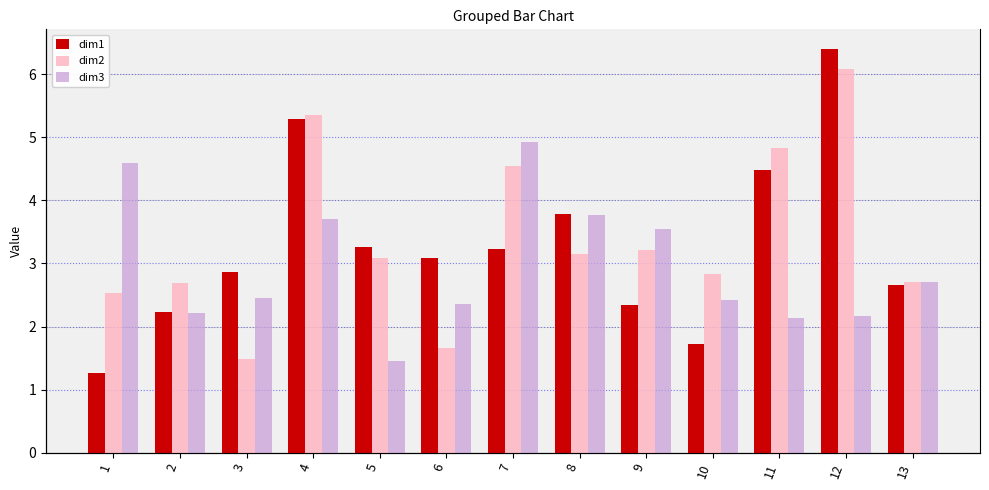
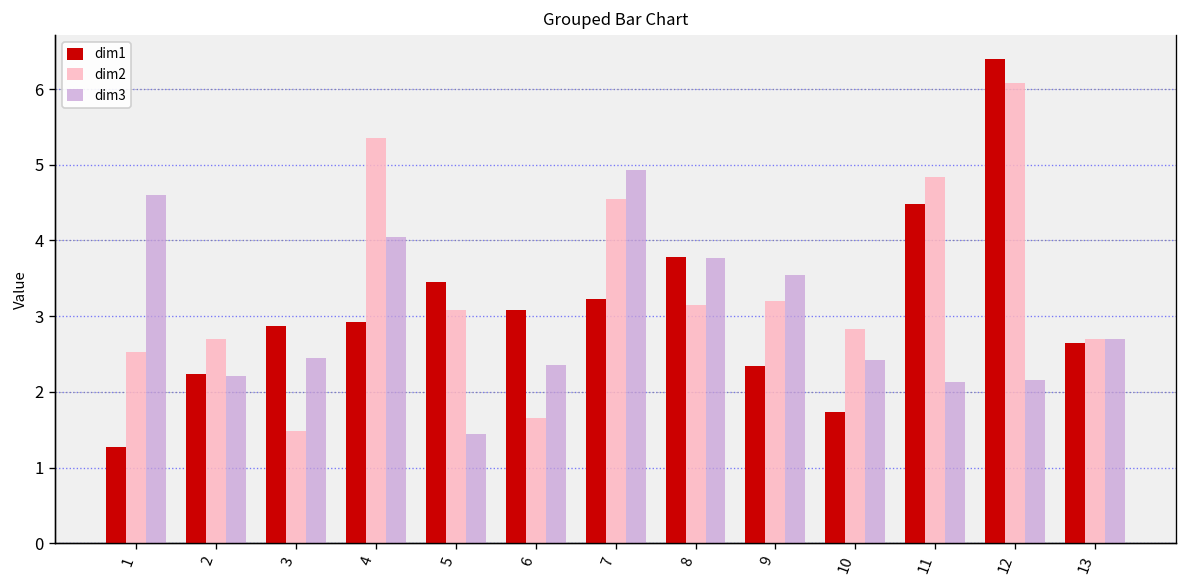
  {
    "dim1": {
      "1": 1.3,
      "2": 2.2,
      "3": 2.9,
-     "4": 5.3,
-     "5": 3.3,
+     "4": 2.9,
+     "5": 3.5,
      "6": 3.1,
      "7": 3.2,
      "8": 3.8,
      "9": 2.3,
      "10": 1.7,
      "11": 4.5,
      "12": 6.4,
      "13": 2.7
    },
    "dim2": {
      "1": 2.5,
      "2": 2.7,
      "3": 1.5,
      "4": 5.4,
      "5": 3.1,
      "6": 1.7,
      "7": 4.6,
      "8": 3.2,
      "9": 3.2,
      "10": 2.8,
      "11": 4.8,
      "12": 6.1,
      "13": 2.7
    },
    "dim3": {
      "1": 4.6,
      "2": 2.2,
      "3": 2.5,
-     "4": 3.7,
+     "4": 4.0,
      "5": 1.4,
      "6": 2.4,
      "7": 4.9,
      "8": 3.8,
      "9": 3.5,
      "10": 2.4,
      "11": 2.1,
      "12": 2.2,
      "13": 2.7
    }
  }
